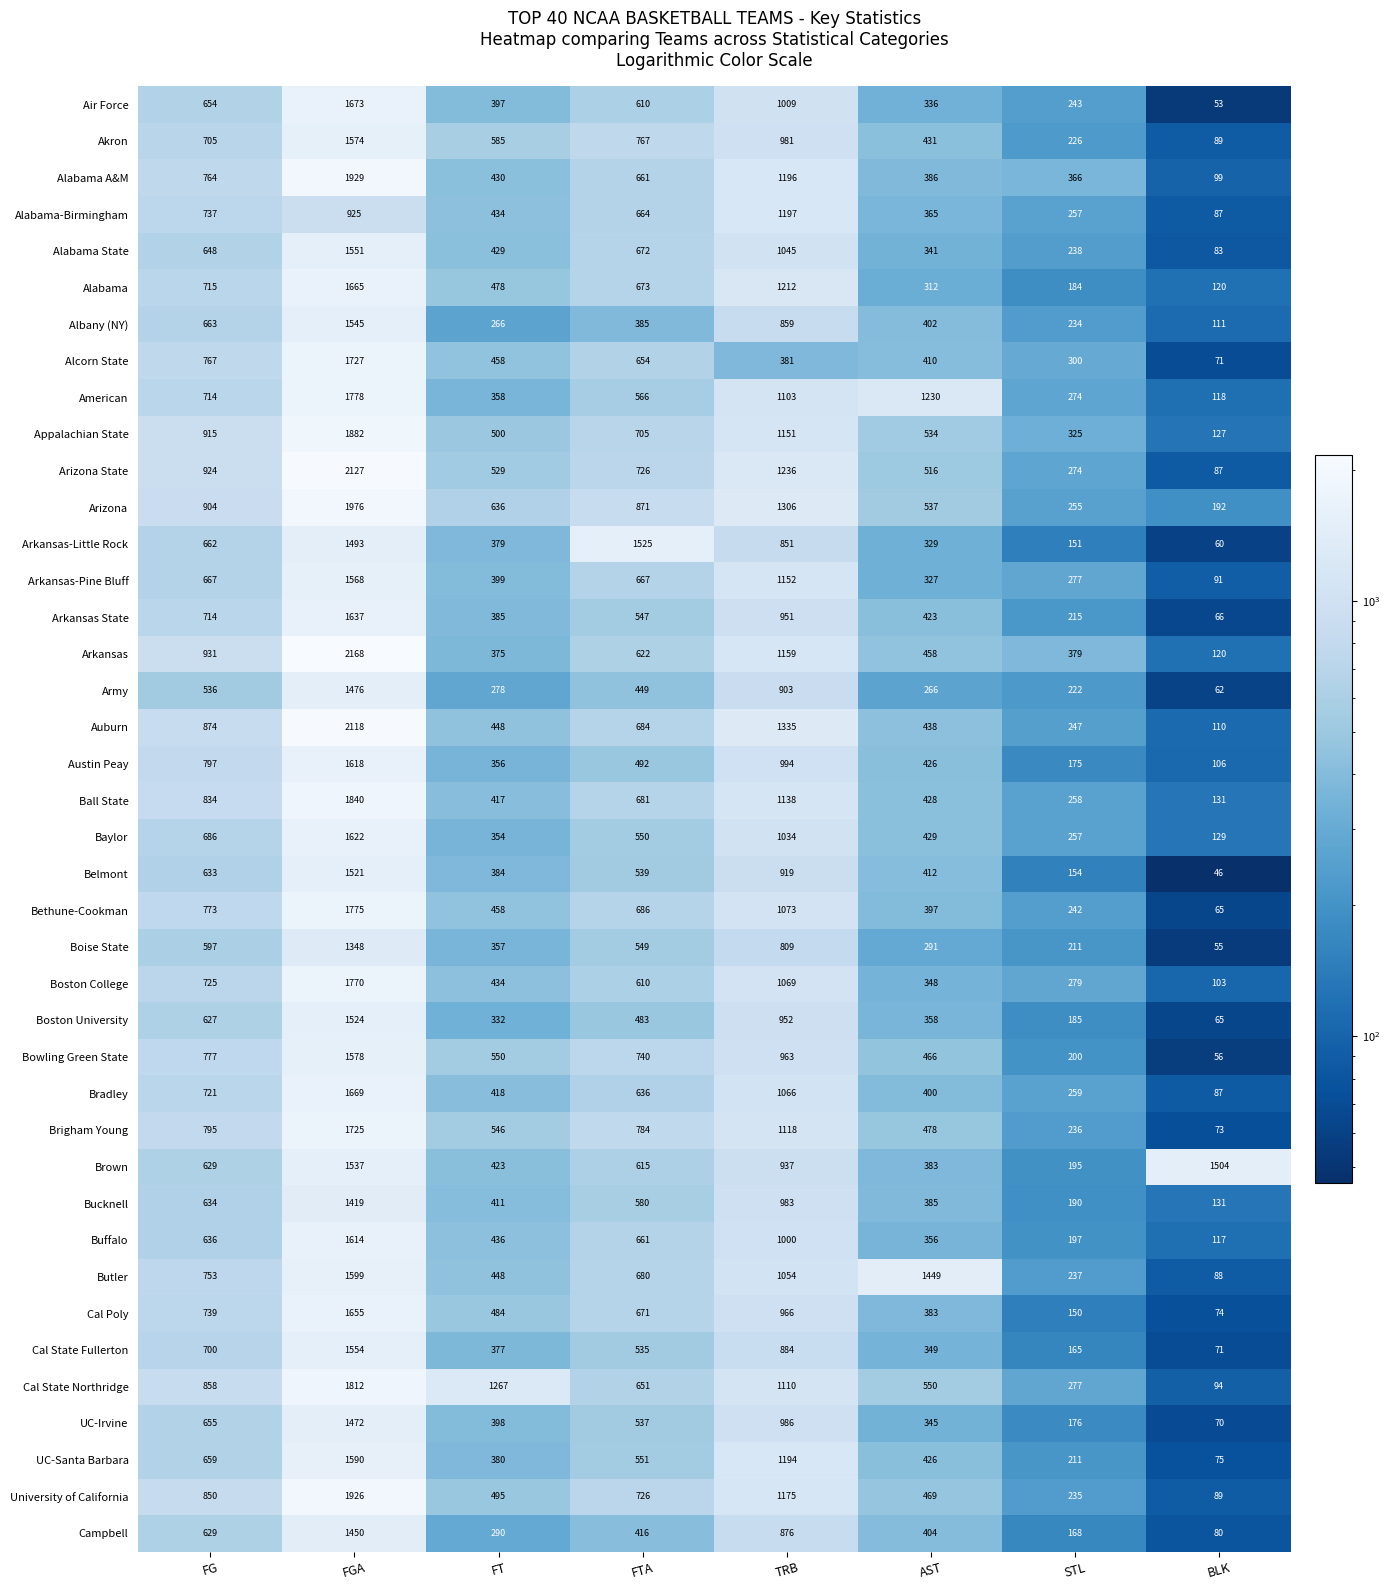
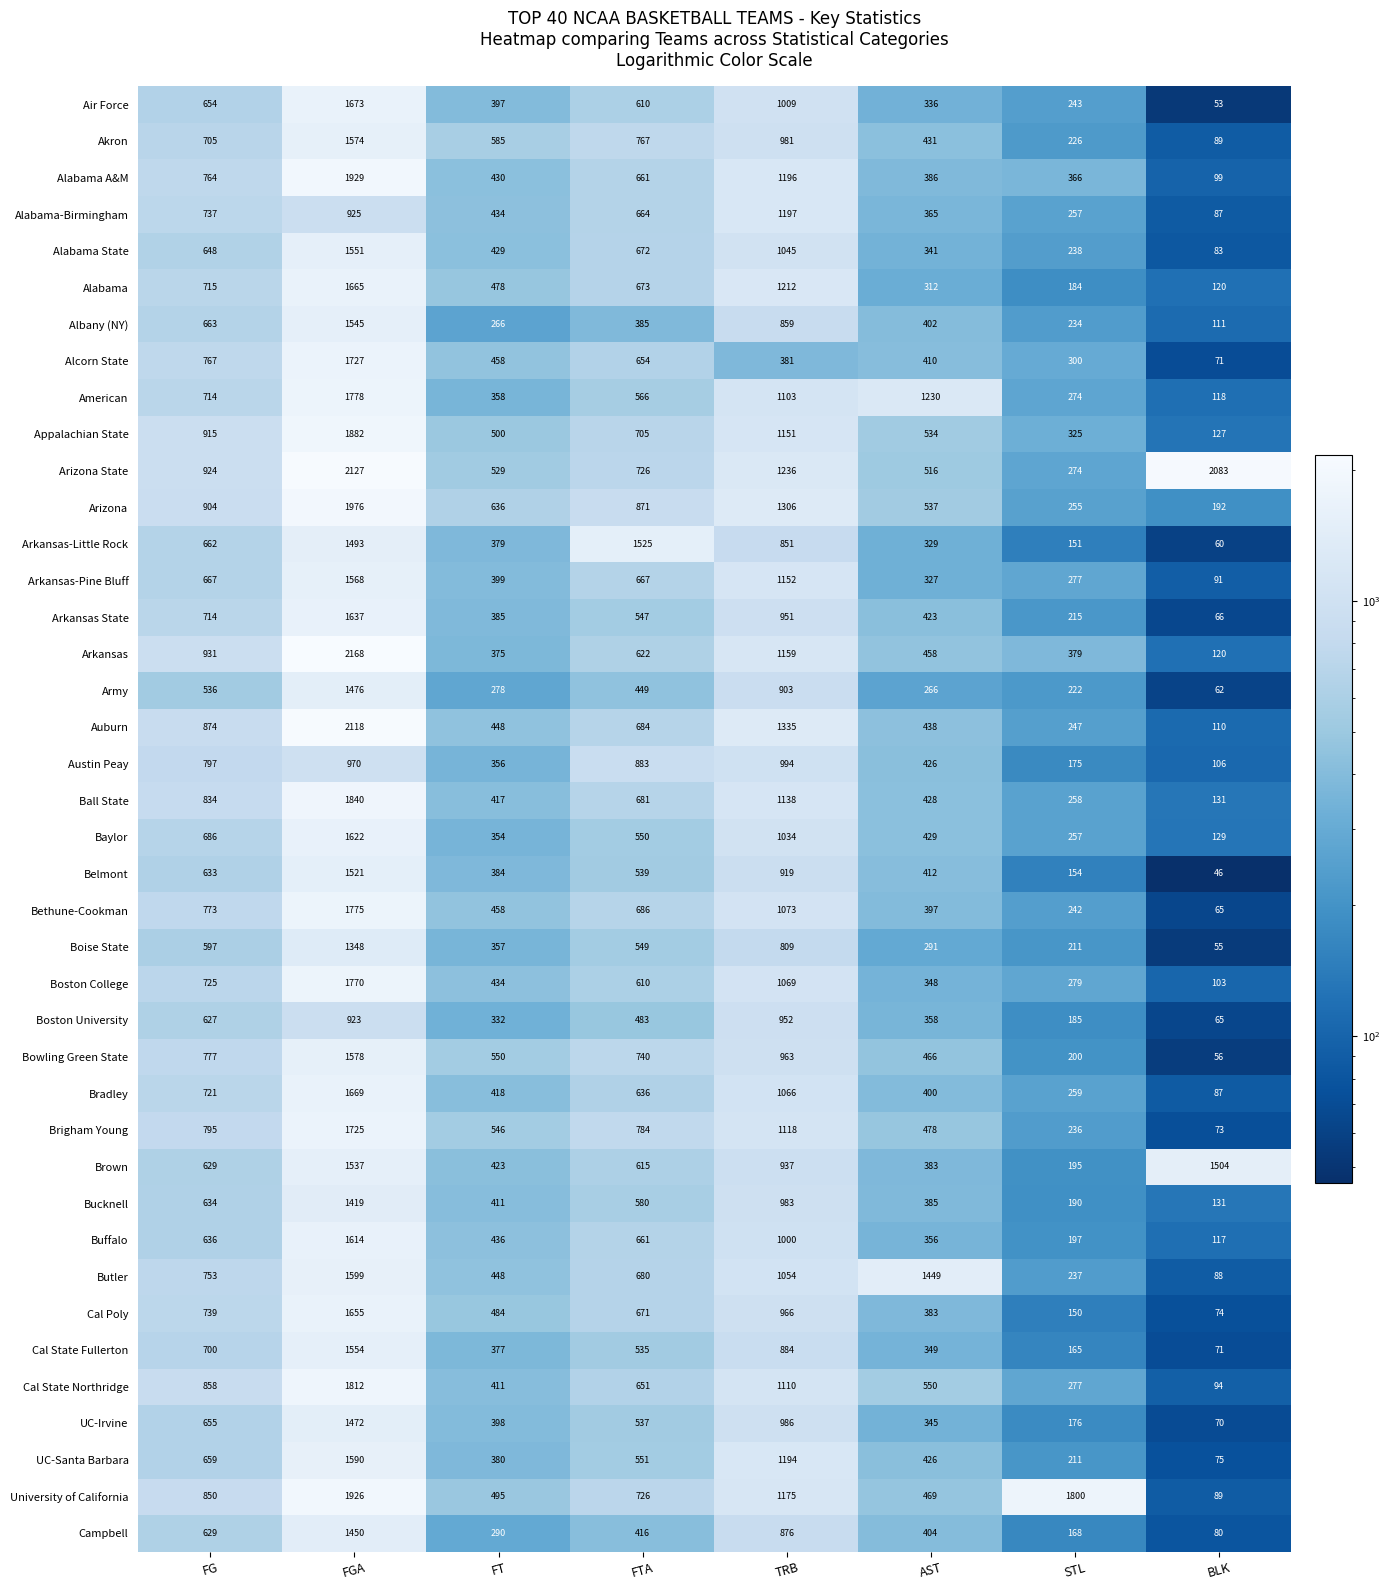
  {
    "Arizona State": {
      "FG": 924,
      "FGA": 2127,
      "FT": 529,
      "FTA": 726,
      "TRB": 1236,
      "AST": 516,
      "STL": 274,
-     "BLK": 87
+     "BLK": 2083
    },
    "Austin Peay": {
      "FG": 797,
-     "FGA": 1618,
+     "FGA": 970,
      "FT": 356,
-     "FTA": 492,
+     "FTA": 883,
      "TRB": 994,
      "AST": 426,
      "STL": 175,
      "BLK": 106
    },
    "Boston University": {
      "FG": 627,
-     "FGA": 1524,
+     "FGA": 923,
      "FT": 332,
      "FTA": 483,
      "TRB": 952,
      "AST": 358,
      "STL": 185,
      "BLK": 65
    },
    "Cal State Northridge": {
      "FG": 858,
      "FGA": 1812,
-     "FT": 1267,
+     "FT": 411,
      "FTA": 651,
      "TRB": 1110,
      "AST": 550,
      "STL": 277,
      "BLK": 94
    },
    "University of California": {
      "FG": 850,
      "FGA": 1926,
      "FT": 495,
      "FTA": 726,
      "TRB": 1175,
      "AST": 469,
-     "STL": 235,
+     "STL": 1800,
      "BLK": 89
    }
  }
